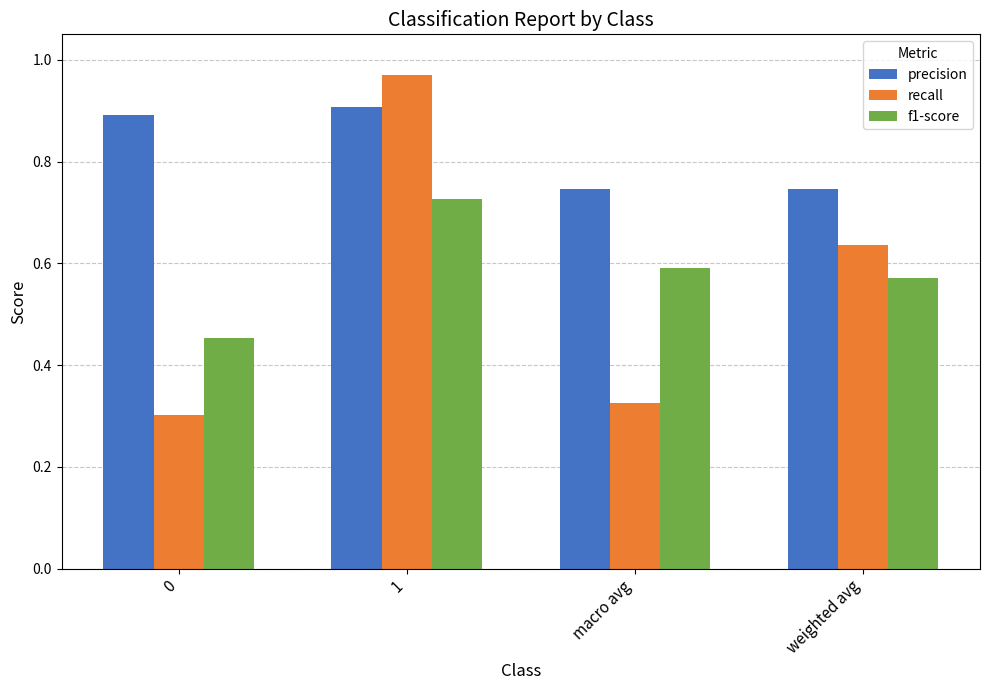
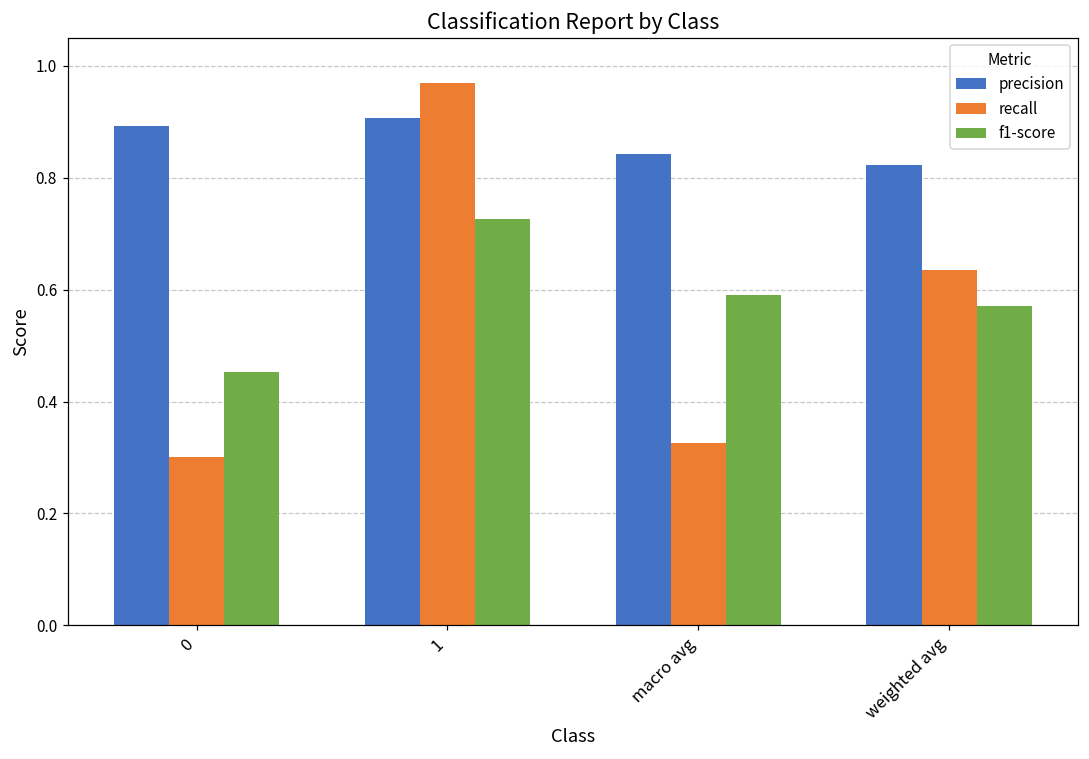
  {
    "precision": {
      "0": 0.89,
      "1": 0.91,
-     "macro avg": 0.75,
-     "weighted avg": 0.75
+     "macro avg": 0.84,
+     "weighted avg": 0.82
    },
    "recall": {
      "0": 0.30,
      "1": 0.97,
      "macro avg": 0.33,
      "weighted avg": 0.64
    },
    "f1-score": {
      "0": 0.45,
      "1": 0.73,
      "macro avg": 0.59,
      "weighted avg": 0.57
    }
  }
